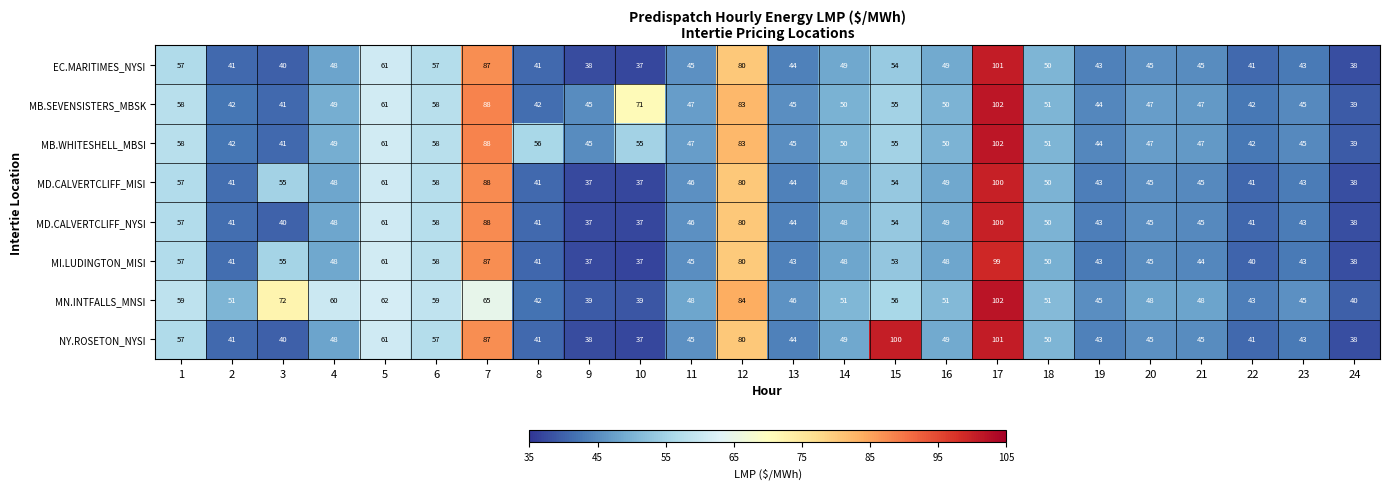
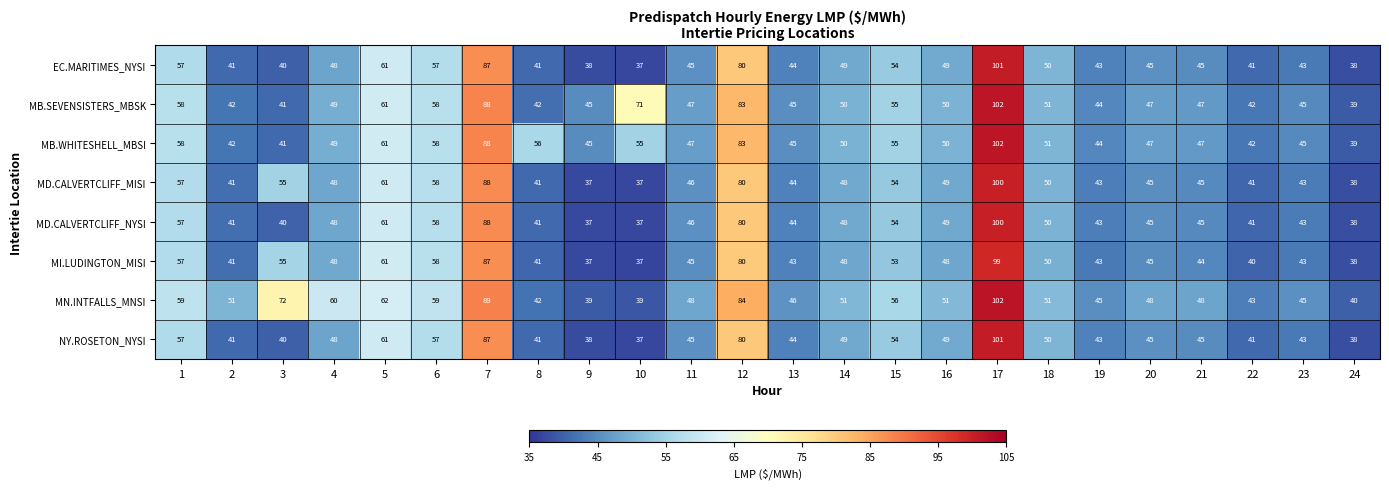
  {
    "EC.MARITIMES_NYSI": {
      "1": 57,
      "2": 41,
      "3": 40,
      "4": 48,
      "5": 61,
      "6": 57,
      "7": 87,
      "8": 41,
      "9": 38,
      "10": 37,
      "11": 45,
      "12": 80,
      "13": 44,
      "14": 49,
      "15": 54,
      "16": 49,
      "17": 101,
      "18": 50,
      "19": 43,
      "20": 45,
      "21": 45,
      "22": 41,
      "23": 43,
      "24": 38
    },
    "MB.SEVENSISTERS_MBSK": {
      "1": 58,
      "2": 42,
      "3": 41,
      "4": 49,
      "5": 61,
      "6": 58,
      "7": 88,
      "8": 42,
      "9": 45,
      "10": 71,
      "11": 47,
      "12": 83,
      "13": 45,
      "14": 50,
      "15": 55,
      "16": 50,
      "17": 102,
      "18": 51,
      "19": 44,
      "20": 47,
      "21": 47,
      "22": 42,
      "23": 45,
      "24": 39
    },
    "MB.WHITESHELL_MBSI": {
      "1": 58,
      "2": 42,
      "3": 41,
      "4": 49,
      "5": 61,
      "6": 58,
      "7": 88,
      "8": 56,
      "9": 45,
      "10": 55,
      "11": 47,
      "12": 83,
      "13": 45,
      "14": 50,
      "15": 55,
      "16": 50,
      "17": 102,
      "18": 51,
      "19": 44,
      "20": 47,
      "21": 47,
      "22": 42,
      "23": 45,
      "24": 39
    },
    "MD.CALVERTCLIFF_MISI": {
      "1": 57,
      "2": 41,
      "3": 55,
      "4": 48,
      "5": 61,
      "6": 58,
      "7": 88,
      "8": 41,
      "9": 37,
      "10": 37,
      "11": 46,
      "12": 80,
      "13": 44,
      "14": 48,
      "15": 54,
      "16": 49,
      "17": 100,
      "18": 50,
      "19": 43,
      "20": 45,
      "21": 45,
      "22": 41,
      "23": 43,
      "24": 38
    },
    "MD.CALVERTCLIFF_NYSI": {
      "1": 57,
      "2": 41,
      "3": 40,
      "4": 48,
      "5": 61,
      "6": 58,
      "7": 88,
      "8": 41,
      "9": 37,
      "10": 37,
      "11": 46,
      "12": 80,
      "13": 44,
      "14": 48,
      "15": 54,
      "16": 49,
      "17": 100,
      "18": 50,
      "19": 43,
      "20": 45,
      "21": 45,
      "22": 41,
      "23": 43,
      "24": 38
    },
    "MI.LUDINGTON_MISI": {
      "1": 57,
      "2": 41,
      "3": 55,
      "4": 48,
      "5": 61,
      "6": 58,
      "7": 87,
      "8": 41,
      "9": 37,
      "10": 37,
      "11": 45,
      "12": 80,
      "13": 43,
      "14": 48,
      "15": 53,
      "16": 48,
      "17": 99,
      "18": 50,
      "19": 43,
      "20": 45,
      "21": 44,
      "22": 40,
      "23": 43,
      "24": 38
    },
    "MN.INTFALLS_MNSI": {
      "1": 59,
      "2": 51,
      "3": 72,
      "4": 60,
      "5": 62,
      "6": 59,
-     "7": 65,
+     "7": 89,
      "8": 42,
      "9": 39,
      "10": 39,
      "11": 48,
      "12": 84,
      "13": 46,
      "14": 51,
      "15": 56,
      "16": 51,
      "17": 102,
      "18": 51,
      "19": 45,
      "20": 48,
      "21": 48,
      "22": 43,
      "23": 45,
      "24": 40
    },
    "NY.ROSETON_NYSI": {
      "1": 57,
      "2": 41,
      "3": 40,
      "4": 48,
      "5": 61,
      "6": 57,
      "7": 87,
      "8": 41,
      "9": 38,
      "10": 37,
      "11": 45,
      "12": 80,
      "13": 44,
      "14": 49,
-     "15": 100,
+     "15": 54,
      "16": 49,
      "17": 101,
      "18": 50,
      "19": 43,
      "20": 45,
      "21": 45,
      "22": 41,
      "23": 43,
      "24": 38
    }
  }
